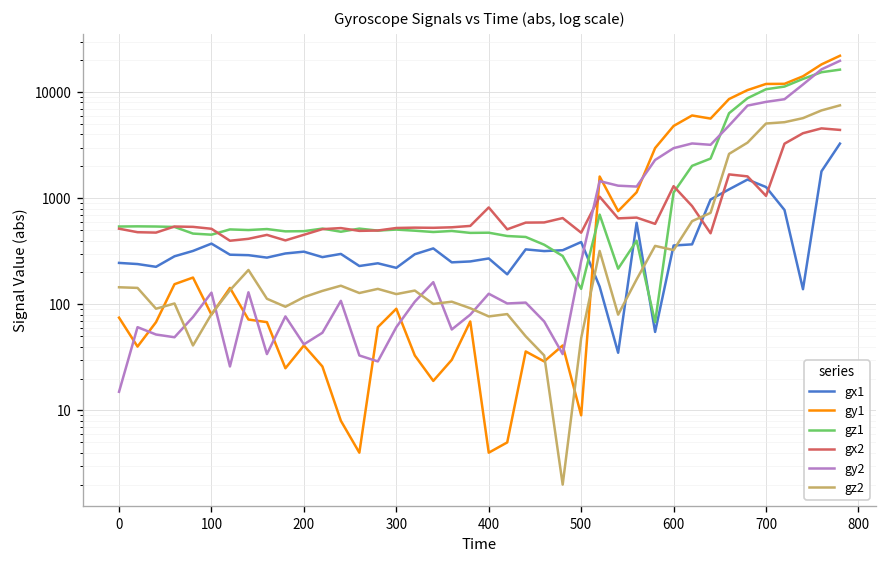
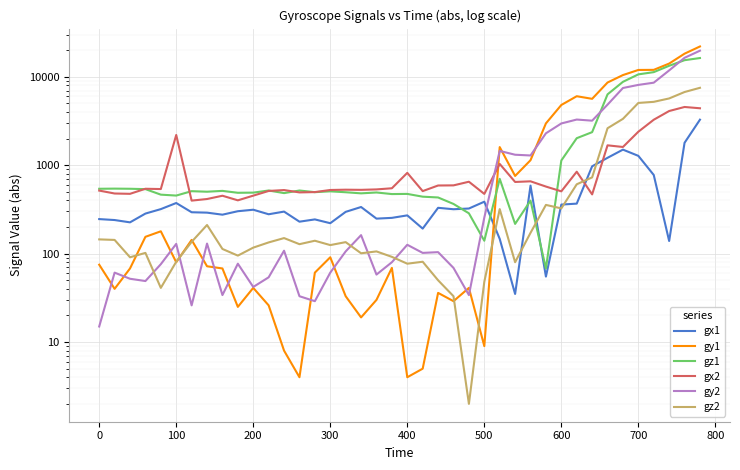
  {
    "gx1": {
      "0": 250,
      "100": 370,
      "200": 310,
      "300": 220,
      "400": 270,
      "500": 400,
      "600": 360,
      "700": 1300
    },
    "gy1": {
      "0": 80,
      "300": 90,
      "400": 4,
      "500": 9,
      "600": 5000,
      "700": 12000
    },
    "gz1": {
      "100": 500,
      "200": 500,
      "400": 500,
      "500": 140,
      "600": 1100,
      "700": 11000
    },
    "gx2": {
-     "100": 500,
+     "100": 2200,
      "200": 500,
      "400": 800,
      "500": 500,
-     "600": 1300,
-     "700": 1100
+     "600": 500,
+     "700": 2400
    },
    "gy2": {
      "0": 15,
      "100": 130,
      "300": 60,
      "400": 130,
      "500": 260,
      "600": 3000,
      "700": 8000
    },
    "gz2": {
      "0": 150,
      "200": 120,
      "300": 130,
      "400": 80,
      "500": 50,
      "600": 330,
      "700": 5000
    }
  }
